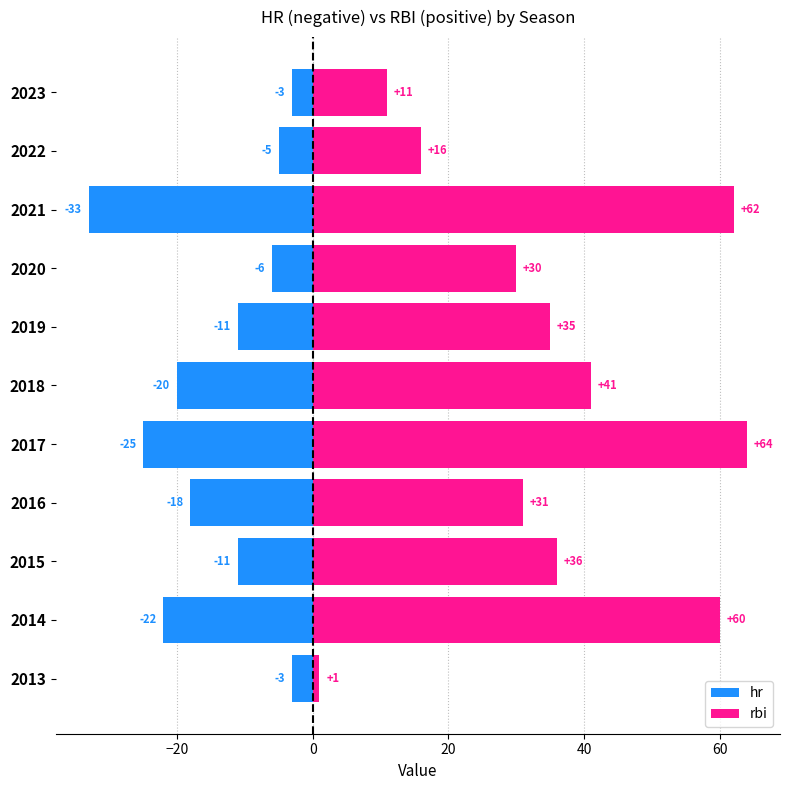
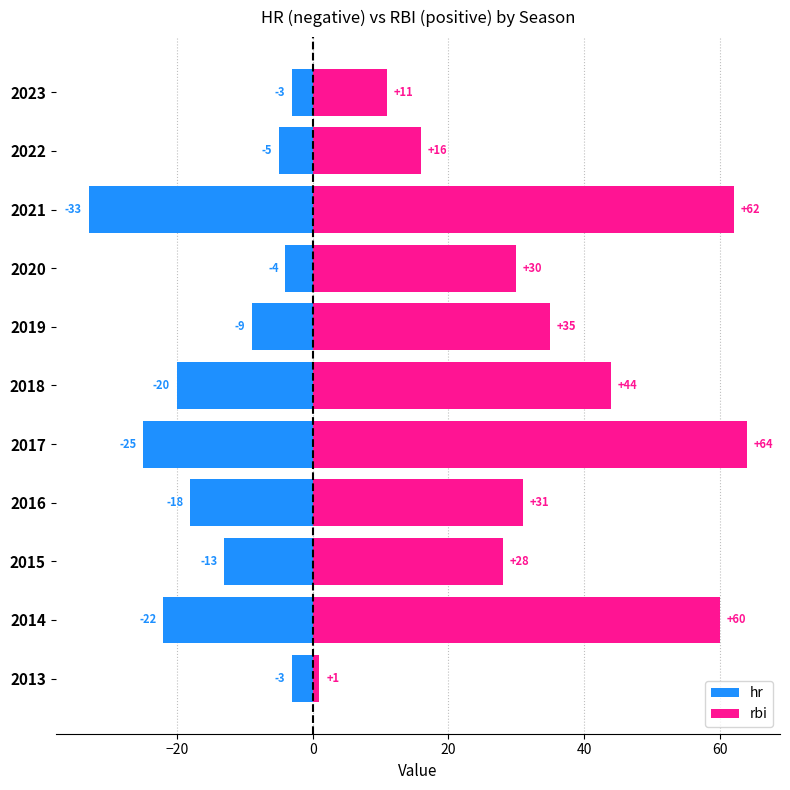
  {
    "hr": {
      "2023": "-3",
      "2022": "-5",
      "2021": "-33",
-     "2020": "-6",
-     "2019": "-11",
+     "2020": "-4",
+     "2019": "-9",
      "2018": "-20",
      "2017": "-25",
      "2016": "-18",
-     "2015": "-11",
+     "2015": "-13",
      "2014": "-22",
      "2013": "-3"
    },
    "rbi": {
      "2023": "+11",
      "2022": "+16",
      "2021": "+62",
      "2020": "+30",
      "2019": "+35",
-     "2018": "+41",
+     "2018": "+44",
      "2017": "+64",
      "2016": "+31",
-     "2015": "+36",
+     "2015": "+28",
      "2014": "+60",
      "2013": "+1"
    }
  }
